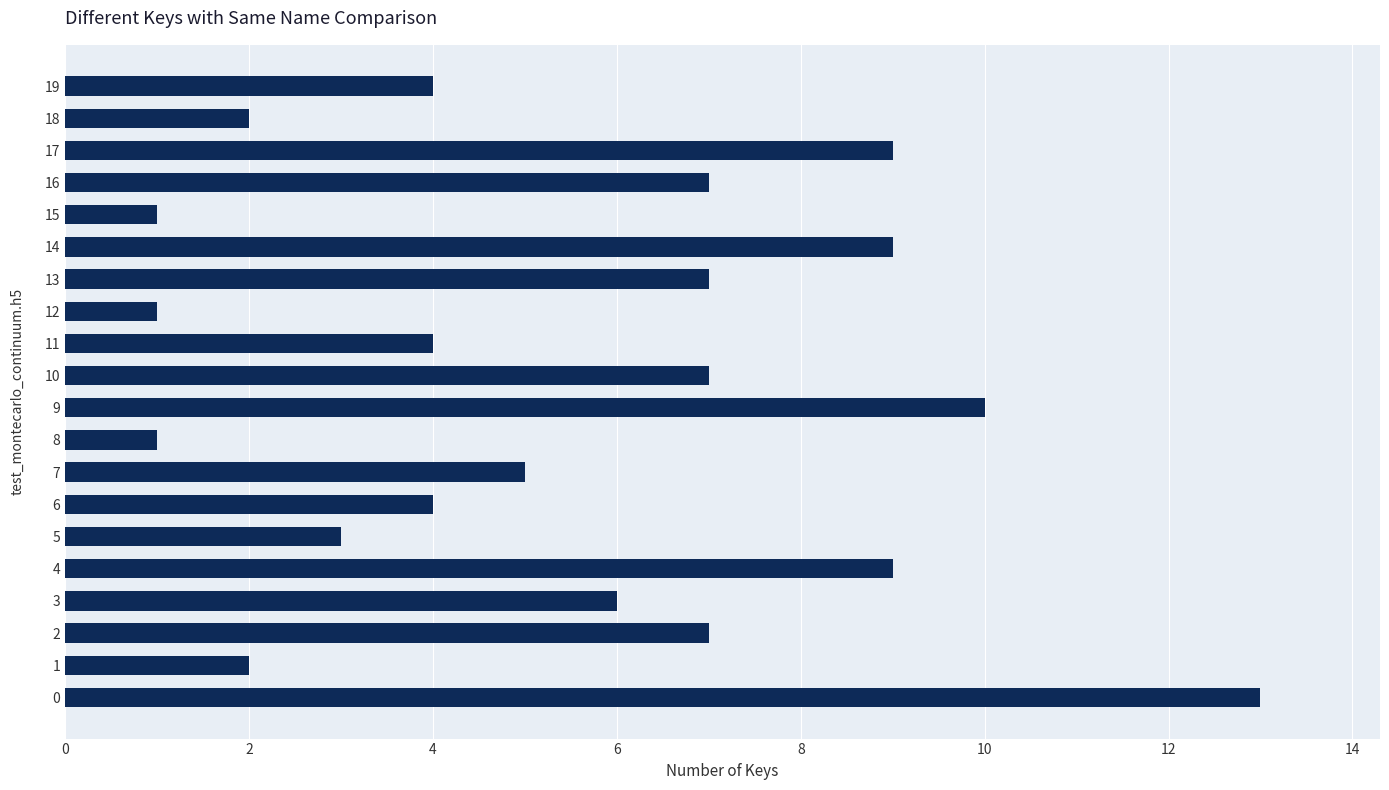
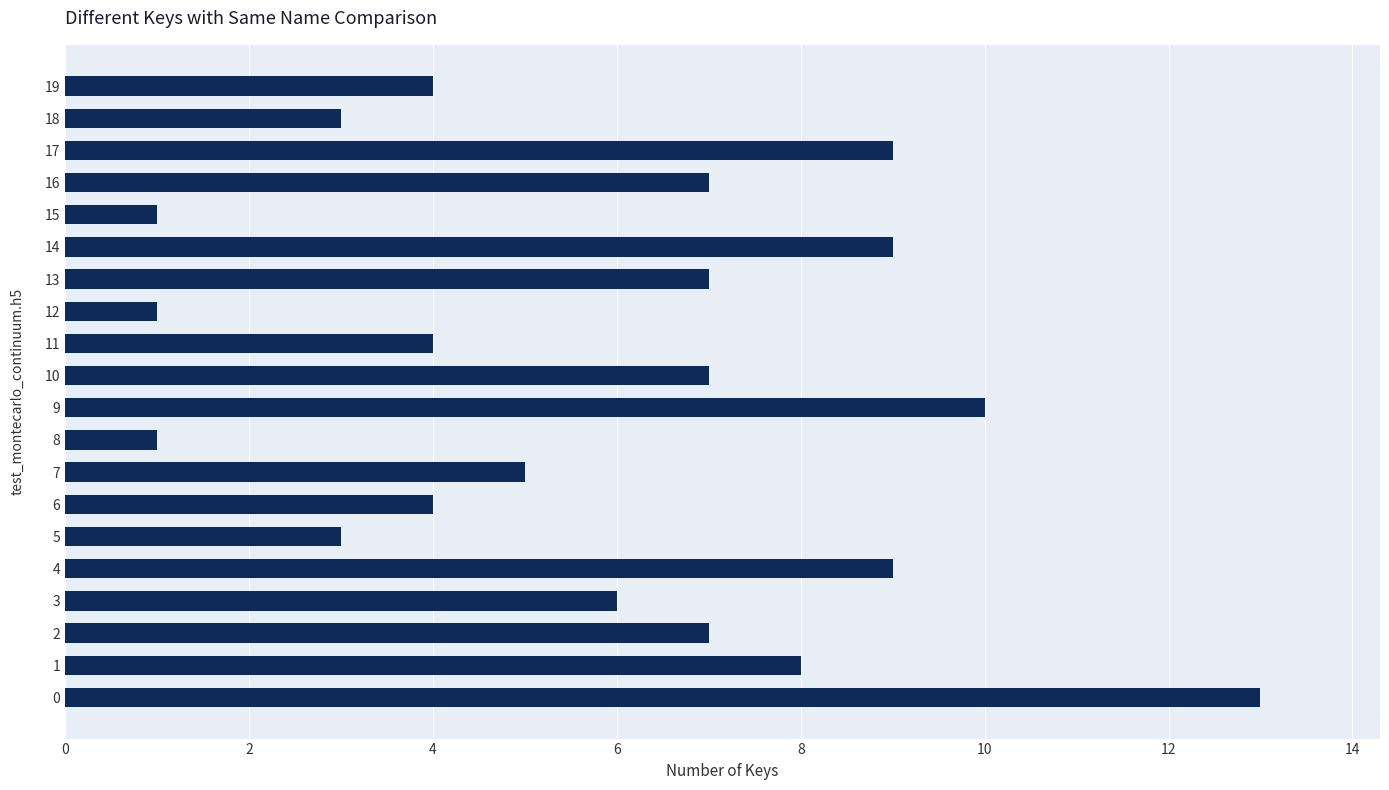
  {
    "19": 4,
-   "18": 2,
+   "18": 3,
    "17": 9,
    "16": 7,
    "15": 1,
    "14": 9,
    "13": 7,
    "12": 1,
    "11": 4,
    "10": 7,
    "9": 10,
    "8": 1,
    "7": 5,
    "6": 4,
    "5": 3,
    "4": 9,
    "3": 6,
    "2": 7,
-   "1": 2,
+   "1": 8,
    "0": 13
  }
